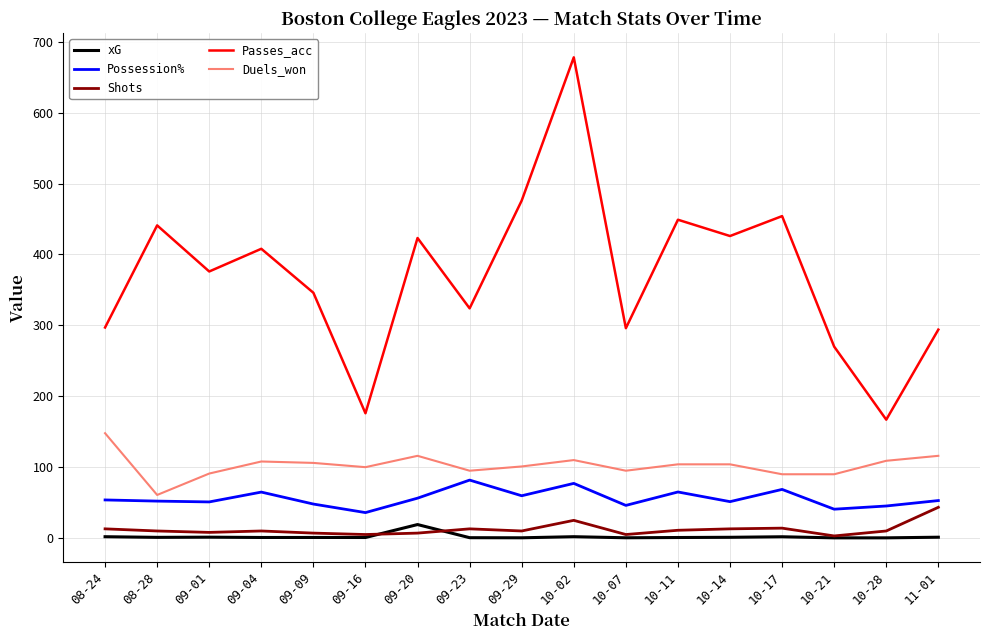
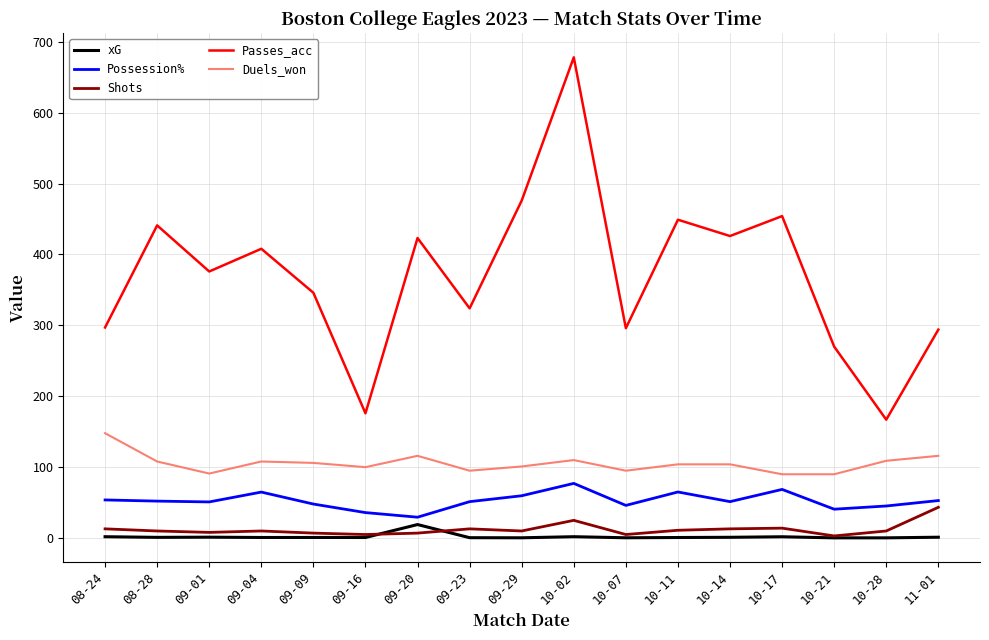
  {
    "xG": {
      "08-24": 0,
      "08-28": 0,
      "09-01": 0,
      "09-04": 0,
      "09-09": 0,
      "09-16": 0,
      "09-20": 20,
      "09-23": 0,
      "09-29": 0,
      "10-02": 0,
      "10-07": 0,
      "10-11": 0,
      "10-14": 0,
      "10-17": 0,
      "10-28": 0,
      "11-01": 0
    },
    "Possession%": {
      "08-24": 50,
      "08-28": 50,
      "09-01": 50,
      "09-04": 60,
      "09-09": 50,
      "09-16": 40,
-     "09-20": 60,
-     "09-23": 80,
+     "09-20": 30,
+     "09-23": 50,
      "09-29": 60,
      "10-02": 80,
      "10-07": 50,
      "10-11": 70,
      "10-14": 50,
      "10-17": 70,
      "10-21": 40,
      "10-28": 50,
      "11-01": 50
    },
    "Shots": {
      "08-24": 10,
      "08-28": 10,
      "09-01": 10,
      "09-04": 10,
      "09-09": 10,
      "09-16": 10,
      "09-20": 10,
      "09-23": 10,
      "09-29": 10,
      "10-02": 30,
      "10-07": 10,
      "10-11": 10,
      "10-14": 10,
      "10-17": 10,
      "10-28": 10,
      "11-01": 40
    },
    "Passes_acc": {
      "08-24": 300,
      "08-28": 440,
      "09-01": 380,
      "09-04": 410,
      "09-09": 350,
      "09-16": 180,
      "09-20": 420,
      "09-23": 320,
      "09-29": 480,
      "10-02": 680,
      "10-07": 300,
      "10-11": 450,
      "10-14": 430,
      "10-17": 450,
      "10-21": 270,
      "10-28": 170,
      "11-01": 290
    },
    "Duels_won": {
      "08-24": 150,
-     "08-28": 60,
+     "08-28": 110,
      "09-01": 90,
      "09-04": 110,
      "09-09": 110,
      "09-16": 100,
      "09-20": 120,
      "09-23": 100,
      "09-29": 100,
      "10-02": 110,
      "10-07": 100,
      "10-11": 100,
      "10-14": 100,
      "10-17": 90,
      "10-21": 90,
      "10-28": 110,
      "11-01": 120
    }
  }
